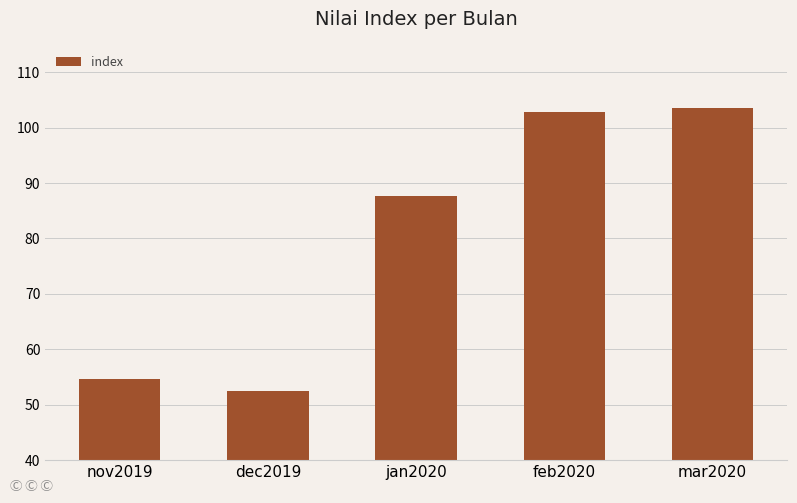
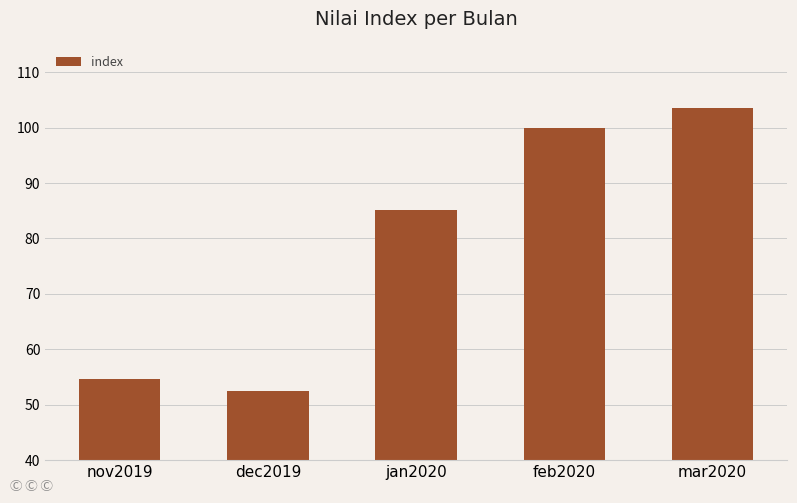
  {
    "nov2019": 55,
    "dec2019": 53,
-   "jan2020": 88,
-   "feb2020": 103,
+   "jan2020": 85,
+   "feb2020": 100,
    "mar2020": 104
  }
